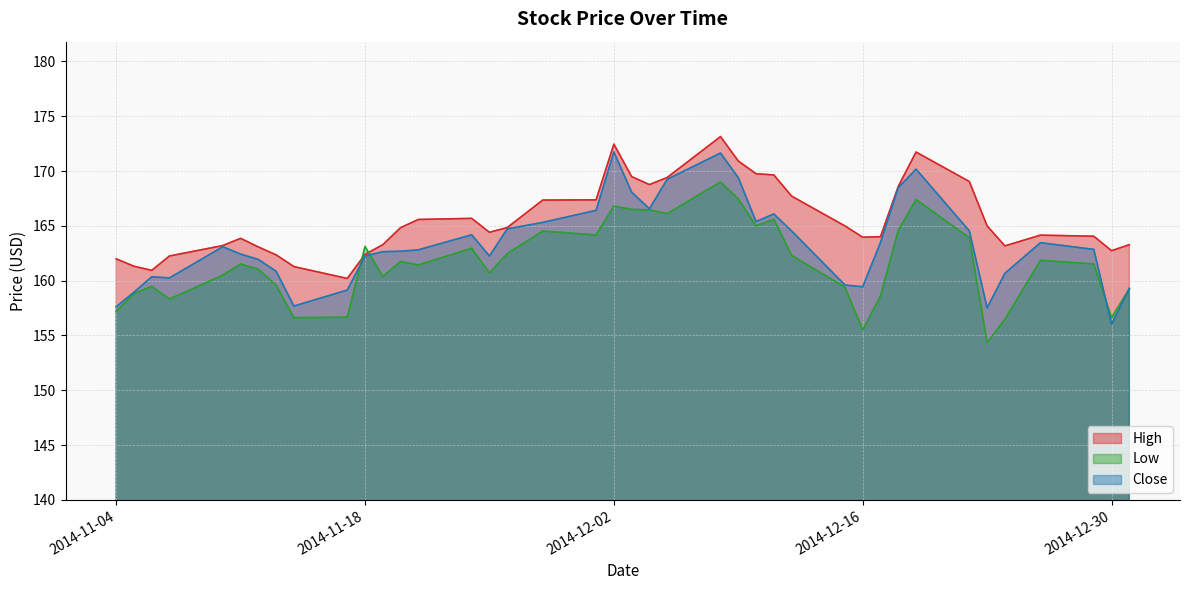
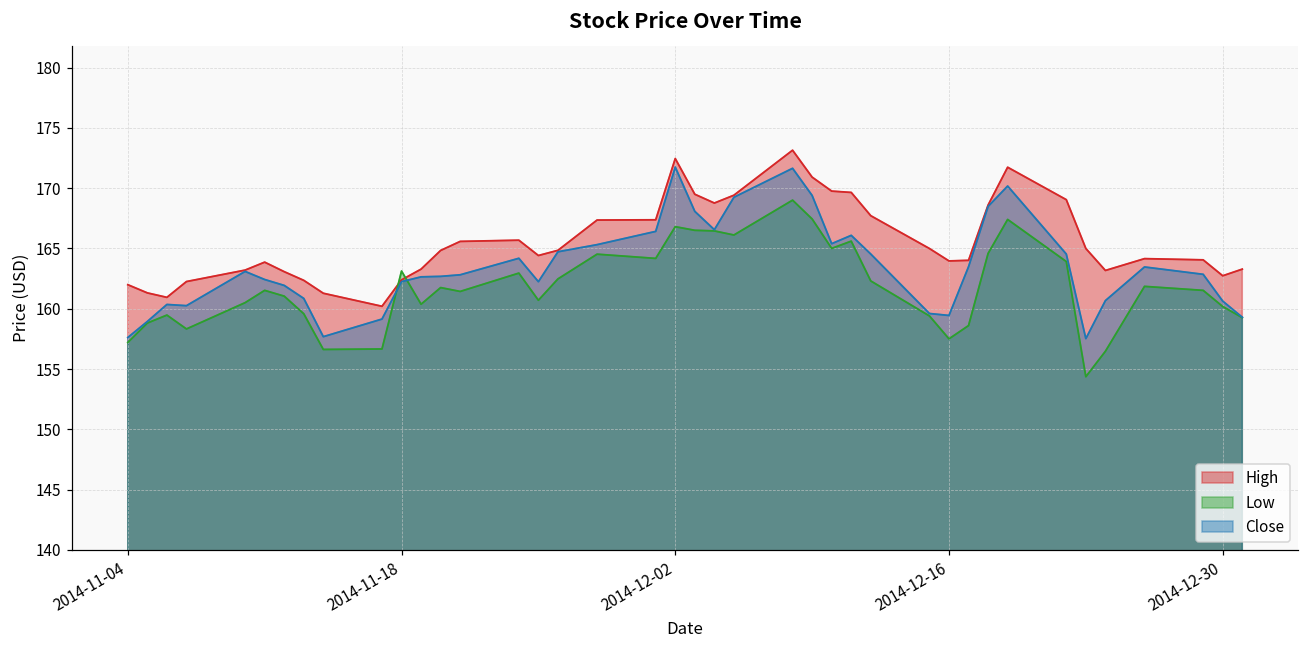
  {
    "High": {
      "2014-11-04": 162.0,
      "2014-12-02": 172.5,
      "2014-12-16": 164.0,
      "2014-12-30": 162.7
    },
    "Low": {
      "2014-11-04": 157.2,
      "2014-11-18": 163.1,
      "2014-12-02": 166.8,
-     "2014-12-16": 155.5,
-     "2014-12-30": 156.6
+     "2014-12-16": 157.5,
+     "2014-12-30": 160.2
    },
    "Close": {
      "2014-11-04": 157.6,
      "2014-12-02": 171.7,
      "2014-12-16": 159.4,
-     "2014-12-30": 156.0
+     "2014-12-30": 160.6
    }
  }
